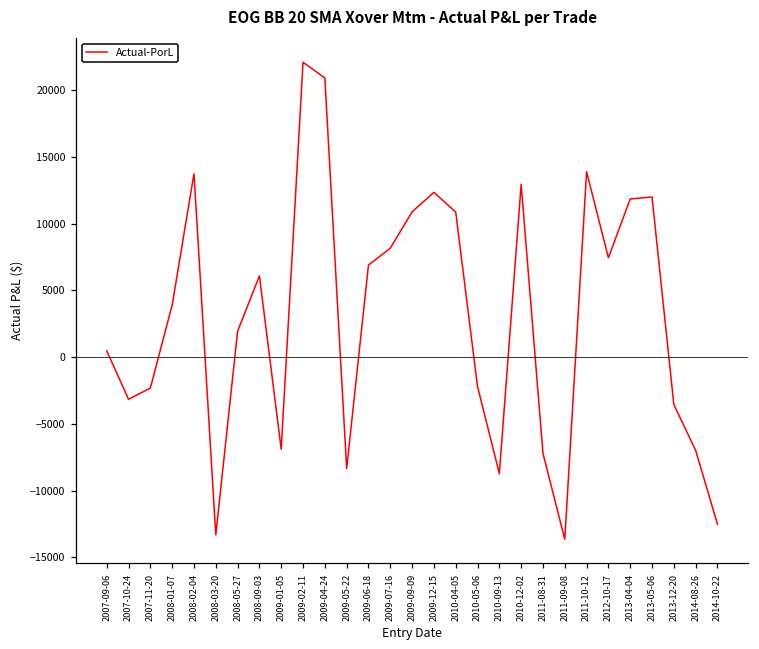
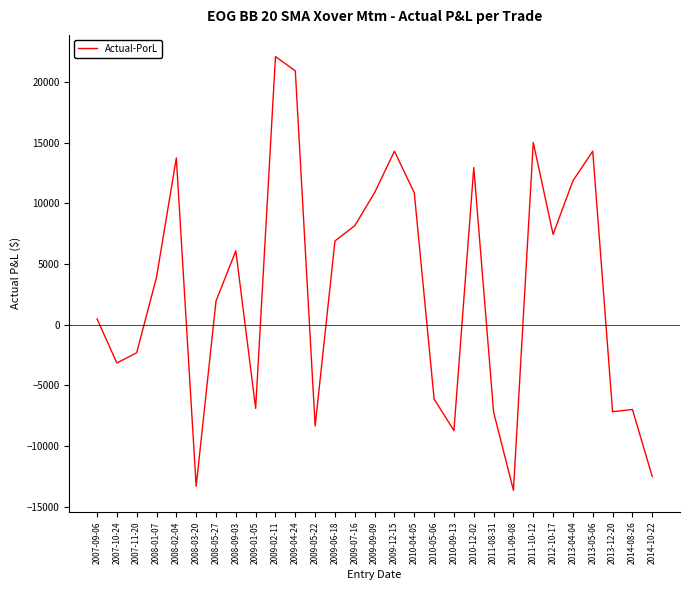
  {
    "2007-09-06": 500,
    "2007-10-24": -3200,
    "2007-11-20": -2300,
    "2008-01-07": 3900,
    "2008-02-04": 13800,
    "2008-03-20": -13300,
    "2008-05-27": 1900,
    "2008-09-03": 6100,
    "2009-01-05": -6900,
    "2009-02-11": 22100,
    "2009-04-24": 20900,
    "2009-05-22": -8400,
    "2009-06-18": 6900,
    "2009-07-16": 8200,
    "2009-09-09": 10900,
-   "2009-12-15": 12400,
+   "2009-12-15": 14300,
    "2010-04-05": 10900,
-   "2010-05-06": -2200,
+   "2010-05-06": -6100,
    "2010-09-13": -8700,
    "2010-12-02": 13000,
    "2011-08-31": -7200,
    "2011-09-08": -13700,
-   "2011-10-12": 13900,
+   "2011-10-12": 15000,
    "2012-10-17": 7400,
    "2013-04-04": 11900,
-   "2013-05-06": 12000,
-   "2013-12-20": -3600,
+   "2013-05-06": 14300,
+   "2013-12-20": -7200,
    "2014-08-26": -7000,
    "2014-10-22": -12500
  }
